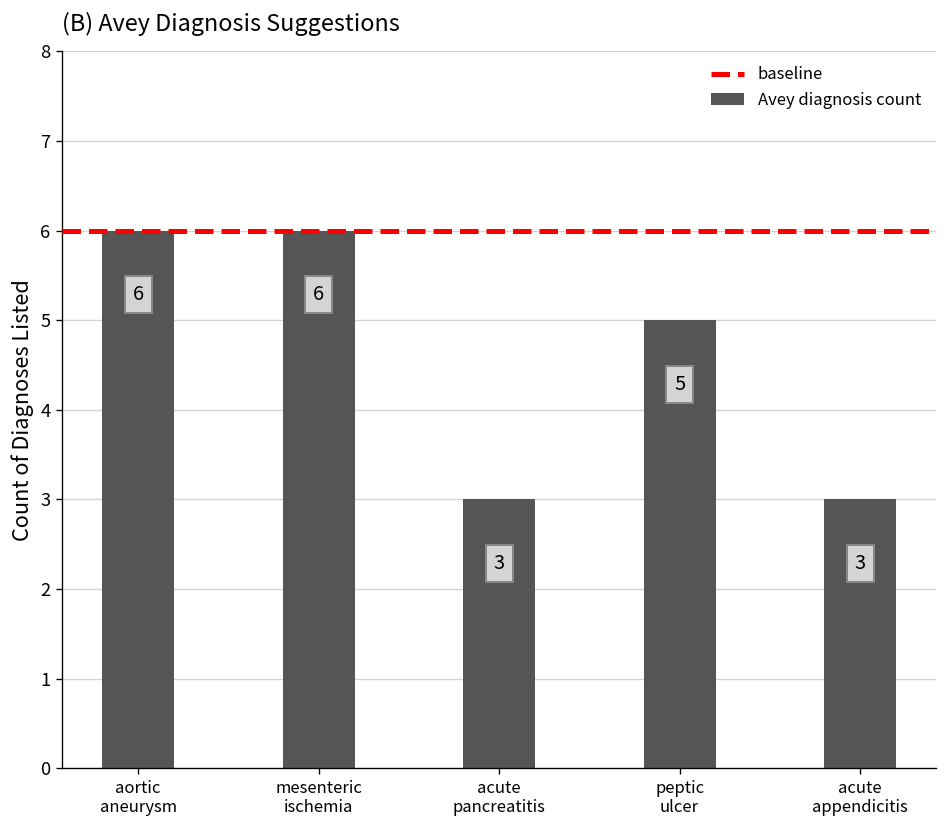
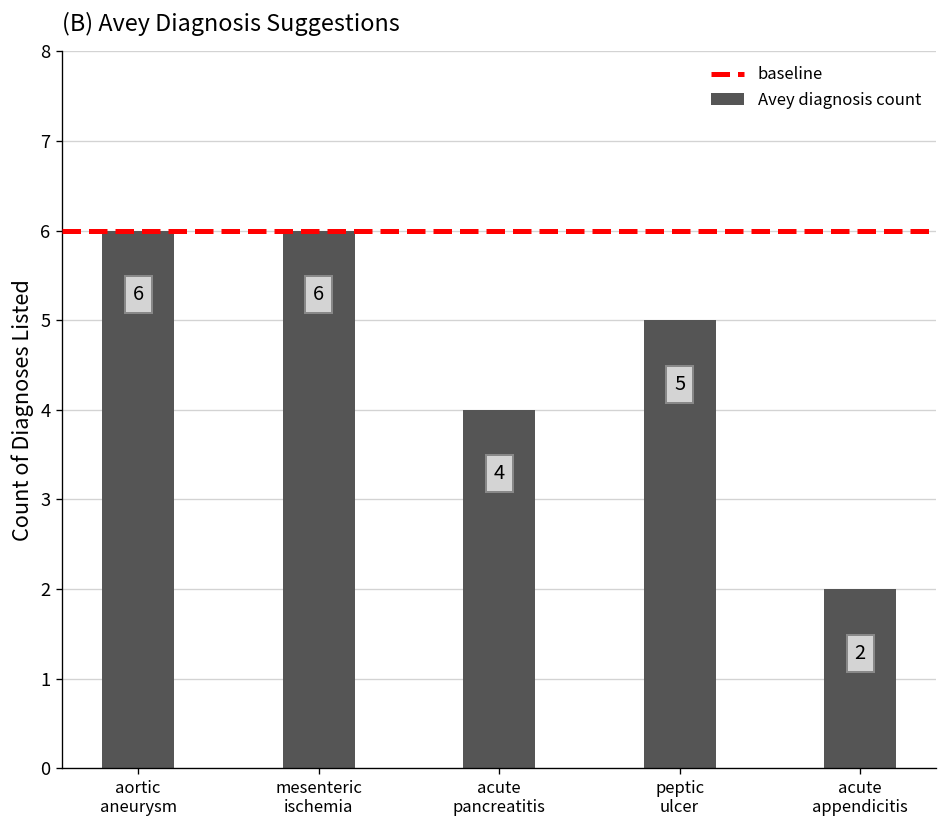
  {
-   "acute pancreatitis": 3,
-   "acute appendicitis": 3
+   "acute pancreatitis": 4,
+   "acute appendicitis": 2
  }
